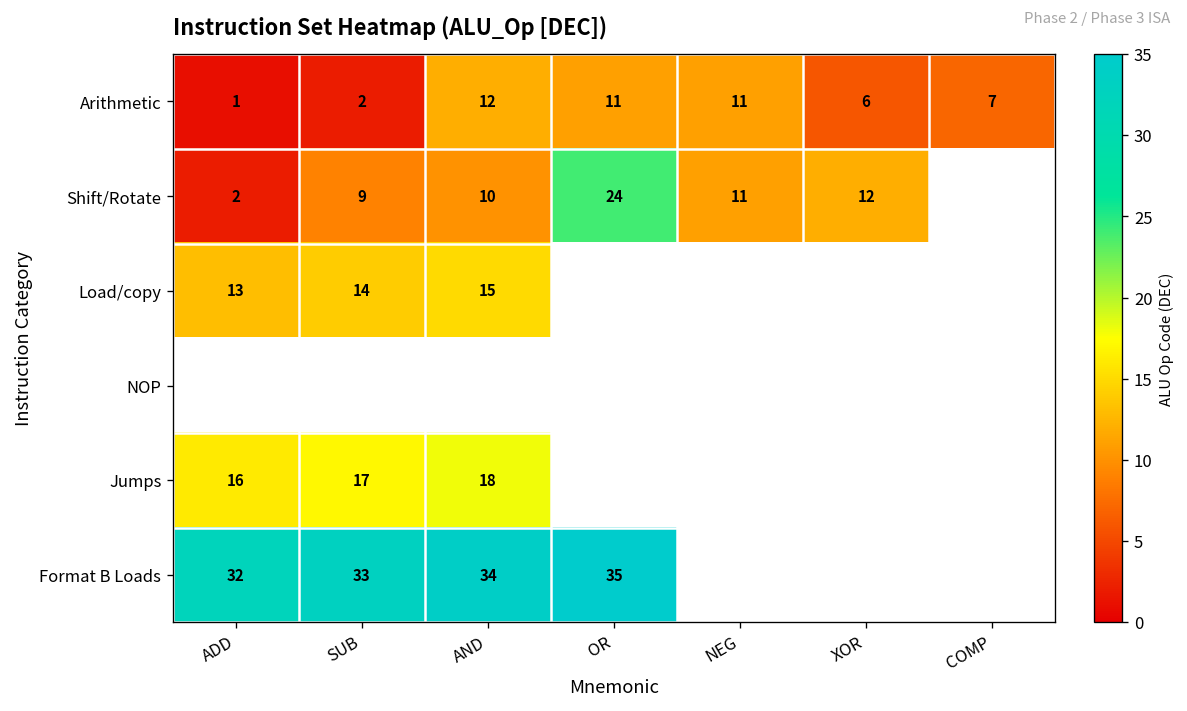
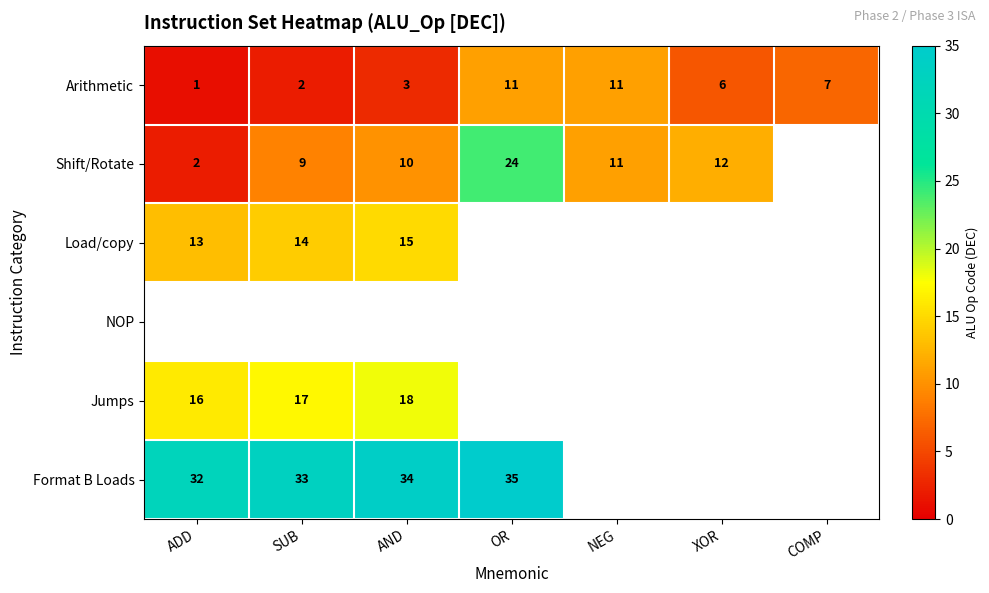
  {
    "Arithmetic": {
      "ADD": 1,
      "SUB": 2,
-     "AND": 12,
+     "AND": 3,
      "OR": 11,
      "NEG": 11,
      "XOR": 6,
      "COMP": 7
    },
    "Shift/Rotate": {
      "ADD": 2,
      "SUB": 9,
      "AND": 10,
      "OR": 24,
      "NEG": 11,
      "XOR": 12
    },
    "Load/copy": {
      "ADD": 13,
      "SUB": 14,
      "AND": 15
    },
    "Jumps": {
      "ADD": 16,
      "SUB": 17,
      "AND": 18
    },
    "Format B Loads": {
      "ADD": 32,
      "SUB": 33,
      "AND": 34,
      "OR": 35
    }
  }
